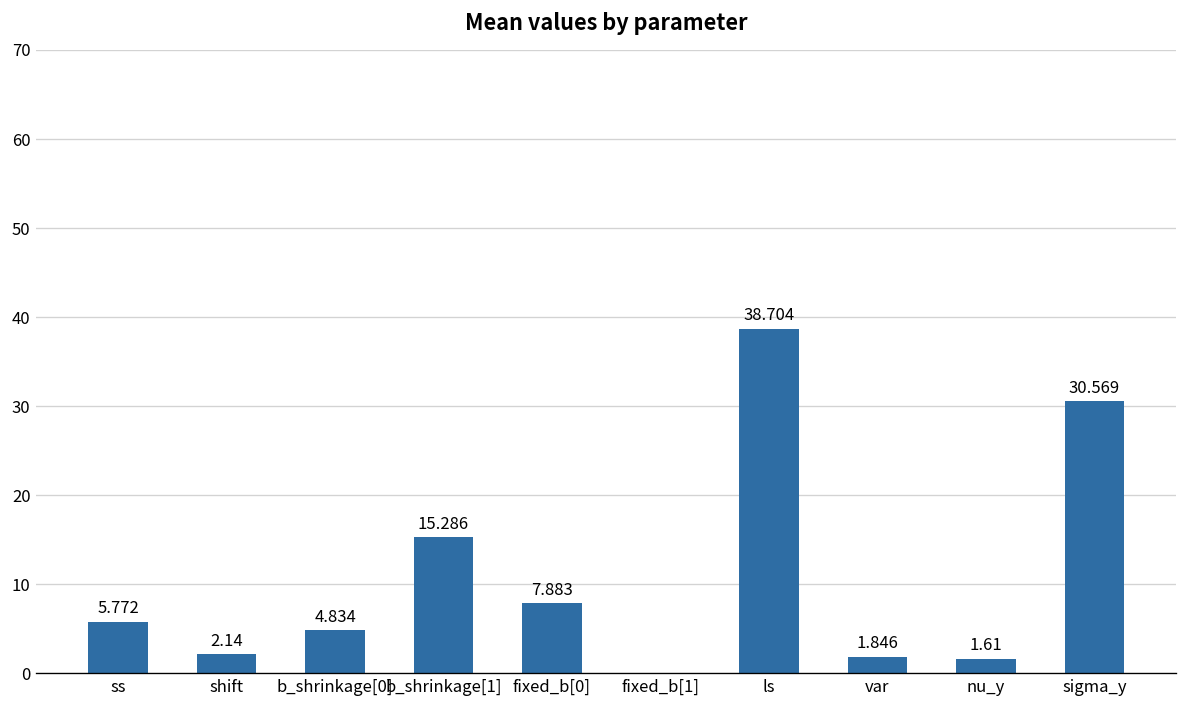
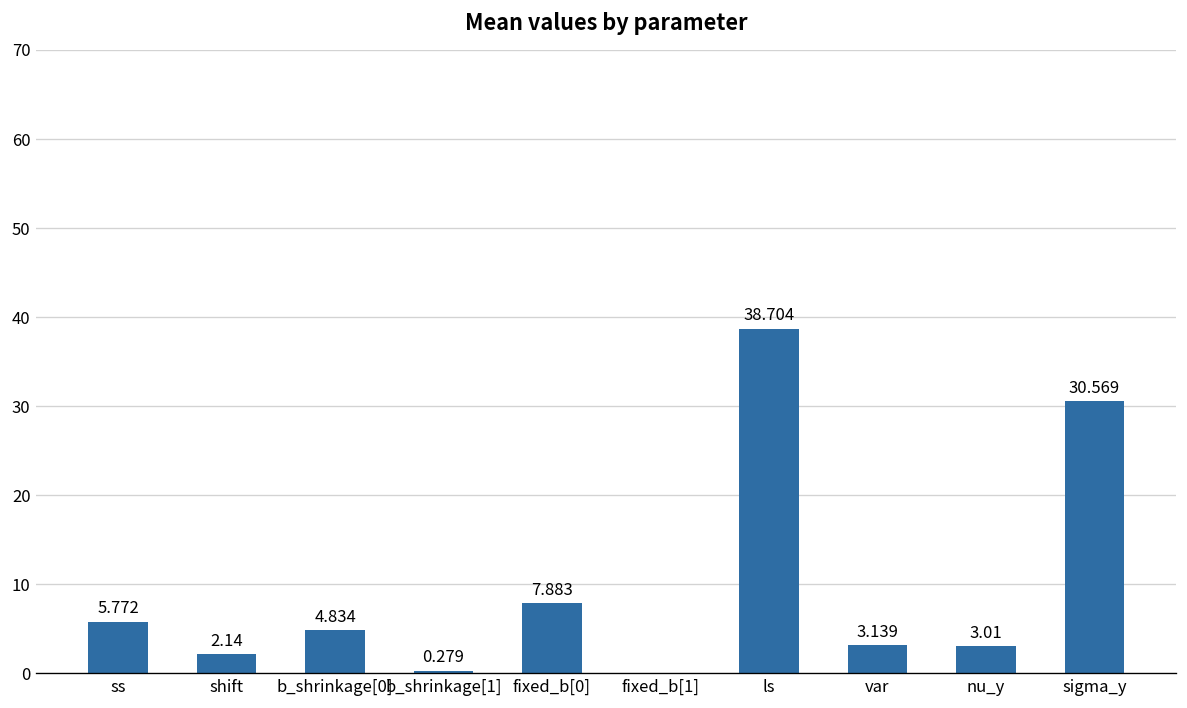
  {
    "ss": 5.772,
    "shift": 2.14,
    "b_shrinkage[0]": 4.834,
-   "b_shrinkage[1]": 15.286,
+   "b_shrinkage[1]": 0.279,
    "fixed_b[0]": 7.883,
    "ls": 38.704,
-   "var": 1.846,
-   "nu_y": 1.61,
+   "var": 3.139,
+   "nu_y": 3.01,
    "sigma_y": 30.569
  }
